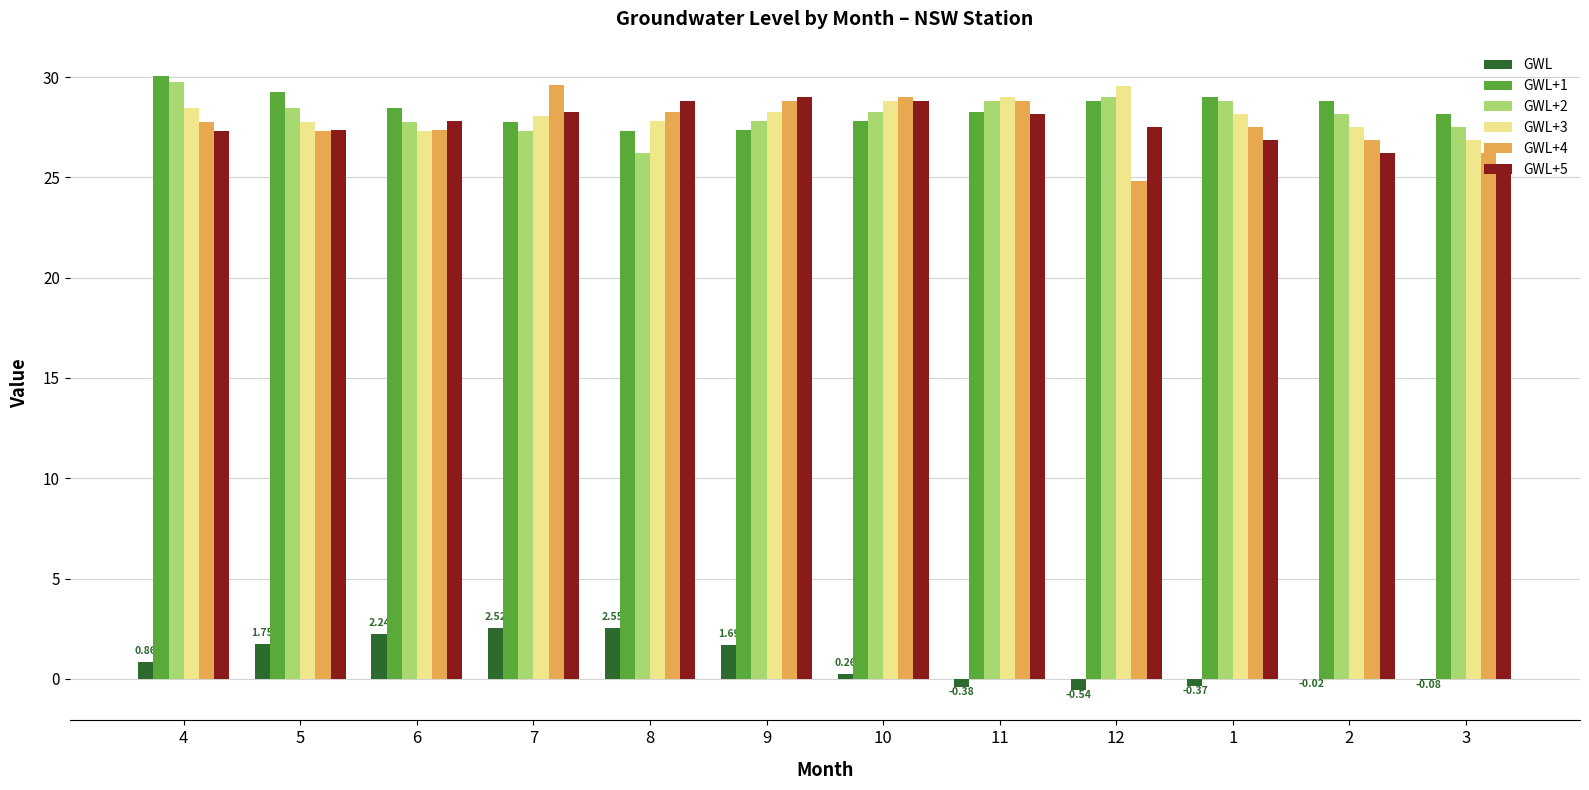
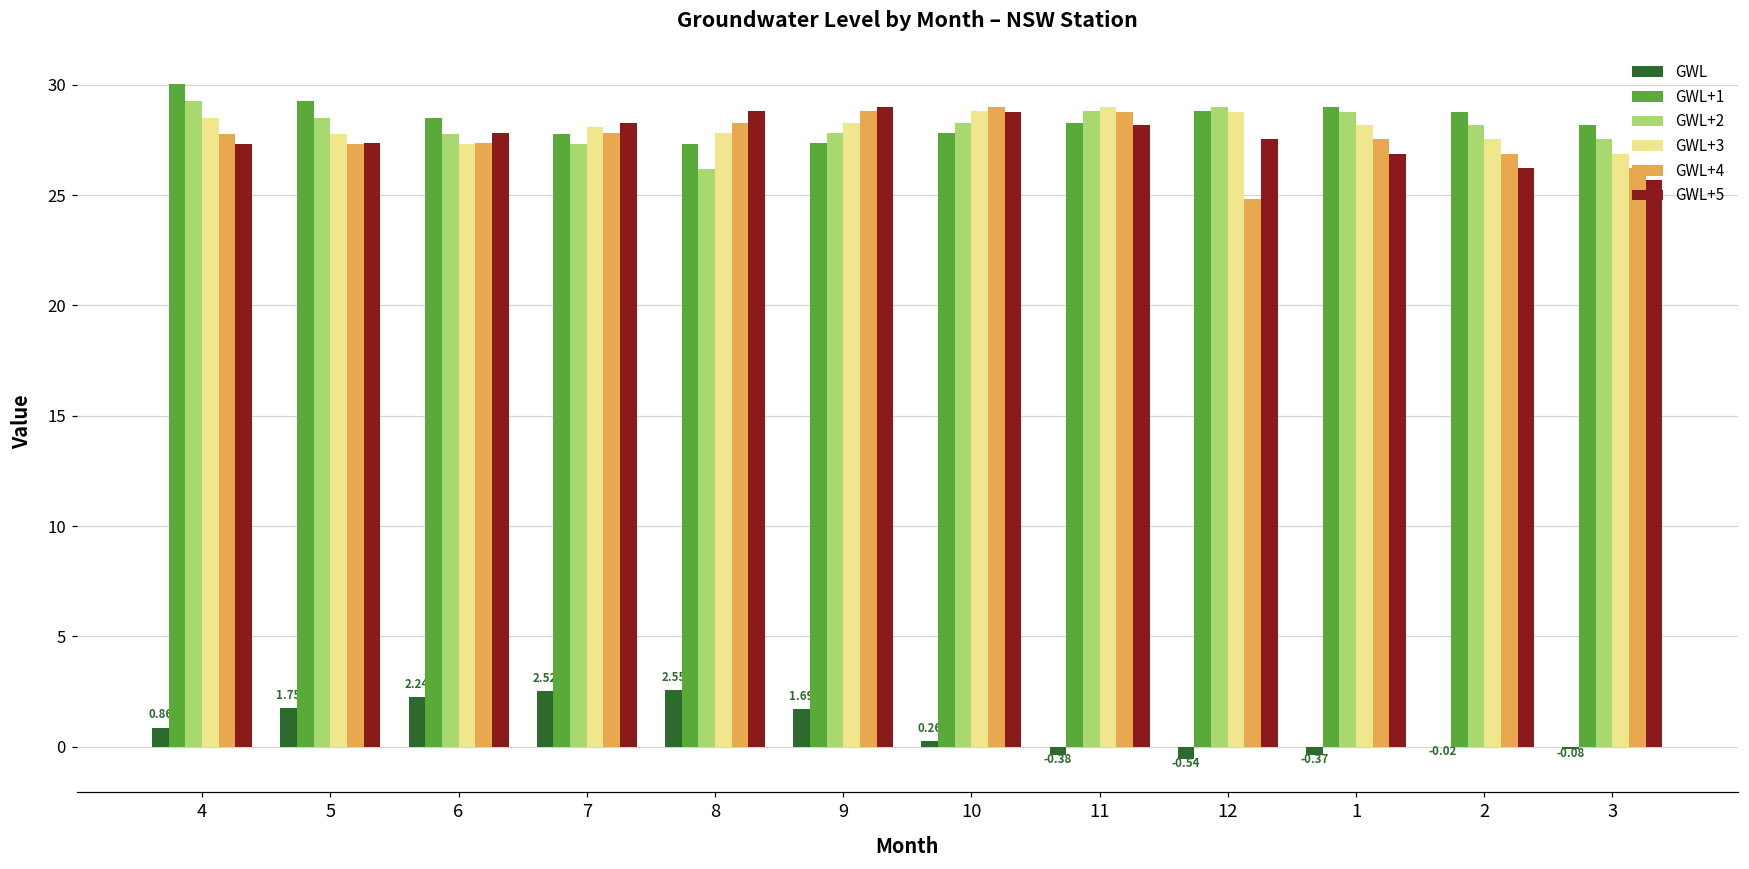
  {
    "GWL": {
      "4": 0.86,
      "5": 1.75,
      "6": 2.24,
      "7": 2.52,
      "8": 2.55,
      "9": 1.69,
      "10": 0.26,
      "11": -0.38,
      "12": -0.54,
      "1": -0.37,
      "2": -0.02,
      "3": -0.08
    },
    "GWL+1": {
      "4": 30.0,
      "5": 29.3,
      "6": 28.5,
      "7": 27.8,
      "8": 27.3,
      "9": 27.4,
      "10": 27.8,
      "11": 28.3,
      "12": 28.8,
      "1": 29.0,
      "2": 28.8,
      "3": 28.2
    },
    "GWL+2": {
-     "4": 29.8,
+     "4": 29.3,
      "5": 28.5,
      "6": 27.8,
      "7": 27.3,
      "8": 26.2,
      "9": 27.8,
      "10": 28.3,
      "11": 28.8,
      "12": 29.0,
      "1": 28.8,
      "2": 28.2,
      "3": 27.5
    },
    "GWL+3": {
      "4": 28.5,
      "5": 27.8,
      "6": 27.3,
      "7": 28.1,
      "8": 27.8,
      "9": 28.3,
      "10": 28.8,
      "11": 29.0,
-     "12": 29.6,
+     "12": 28.8,
      "1": 28.2,
      "2": 27.5,
      "3": 26.8
    },
    "GWL+4": {
      "4": 27.8,
      "5": 27.3,
      "6": 27.4,
-     "7": 29.6,
+     "7": 27.8,
      "8": 28.3,
      "9": 28.8,
      "10": 29.0,
      "11": 28.8,
      "12": 24.8,
      "1": 27.5,
      "2": 26.8,
      "3": 26.2
    },
    "GWL+5": {
      "4": 27.3,
      "5": 27.4,
      "6": 27.8,
      "7": 28.3,
      "8": 28.8,
      "9": 29.0,
      "10": 28.8,
      "11": 28.2,
      "12": 27.5,
      "1": 26.8,
      "2": 26.2,
      "3": 25.7
    }
  }
